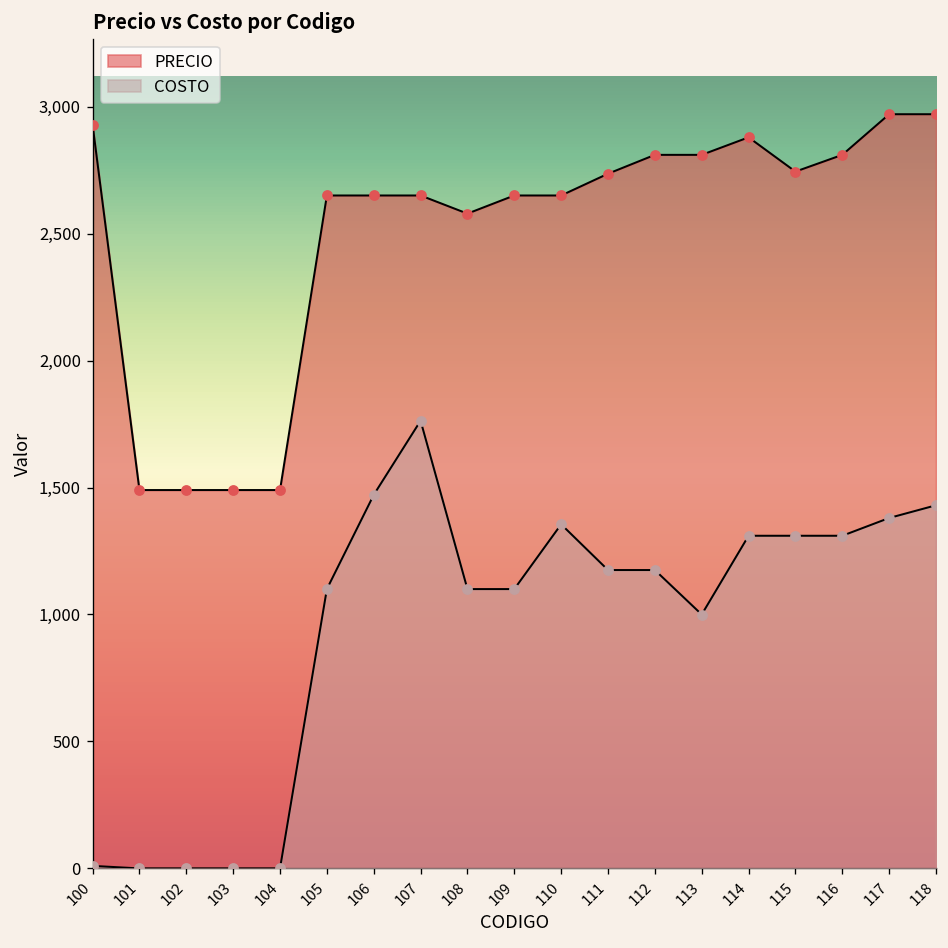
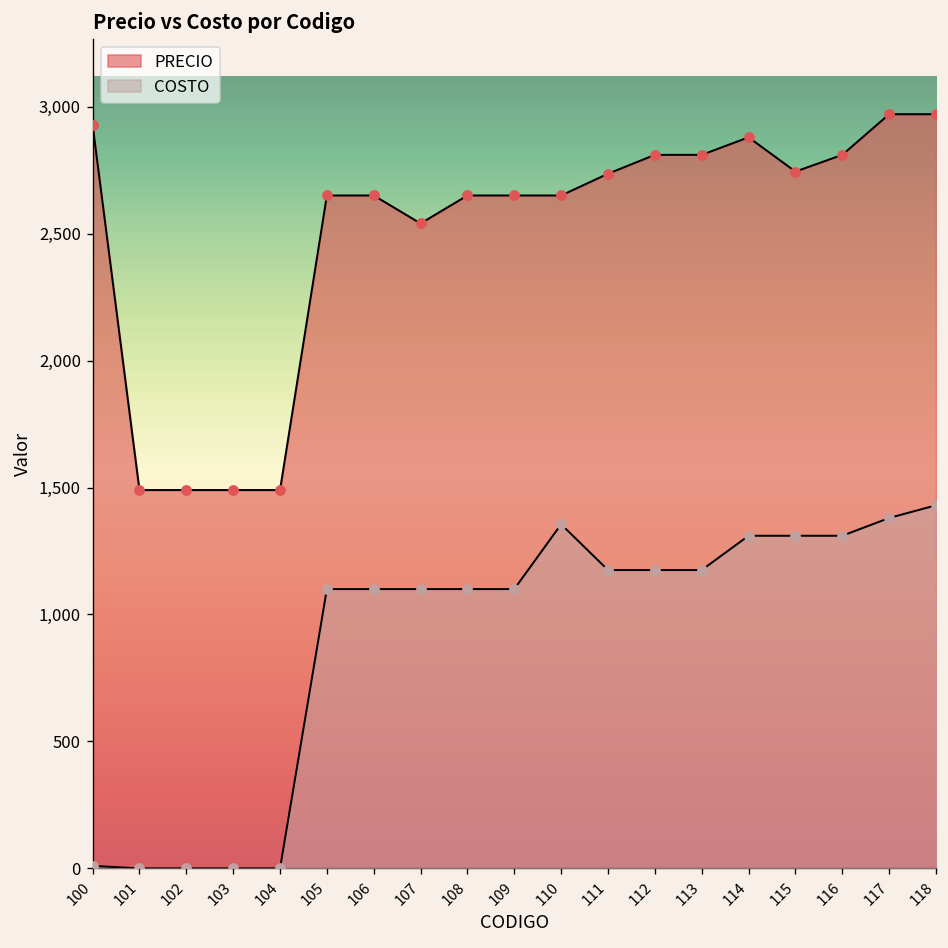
  {
    "PRECIO": {
      "100": "2,930",
      "101": "1,490",
      "102": "1,490",
      "103": "1,490",
      "104": "1,490",
      "105": "2,650",
      "106": "2,650",
-     "107": "2,650",
-     "108": "2,580",
+     "107": "2,540",
+     "108": "2,650",
      "109": "2,650",
      "110": "2,650",
      "111": "2,740",
      "112": "2,810",
      "113": "2,810",
      "114": "2,880",
      "115": "2,740",
      "116": "2,810",
      "117": "2,970",
      "118": "2,970"
    },
    "COSTO": {
      "100": "10",
      "101": "0",
      "102": "0",
      "103": "0",
      "104": "0",
      "105": "1,100",
-     "106": "1,470",
-     "107": "1,760",
+     "106": "1,100",
+     "107": "1,100",
      "108": "1,100",
      "109": "1,100",
      "110": "1,360",
      "111": "1,180",
      "112": "1,180",
-     "113": "1,000",
+     "113": "1,180",
      "114": "1,310",
      "115": "1,310",
      "116": "1,310",
      "117": "1,380",
      "118": "1,430"
    }
  }
